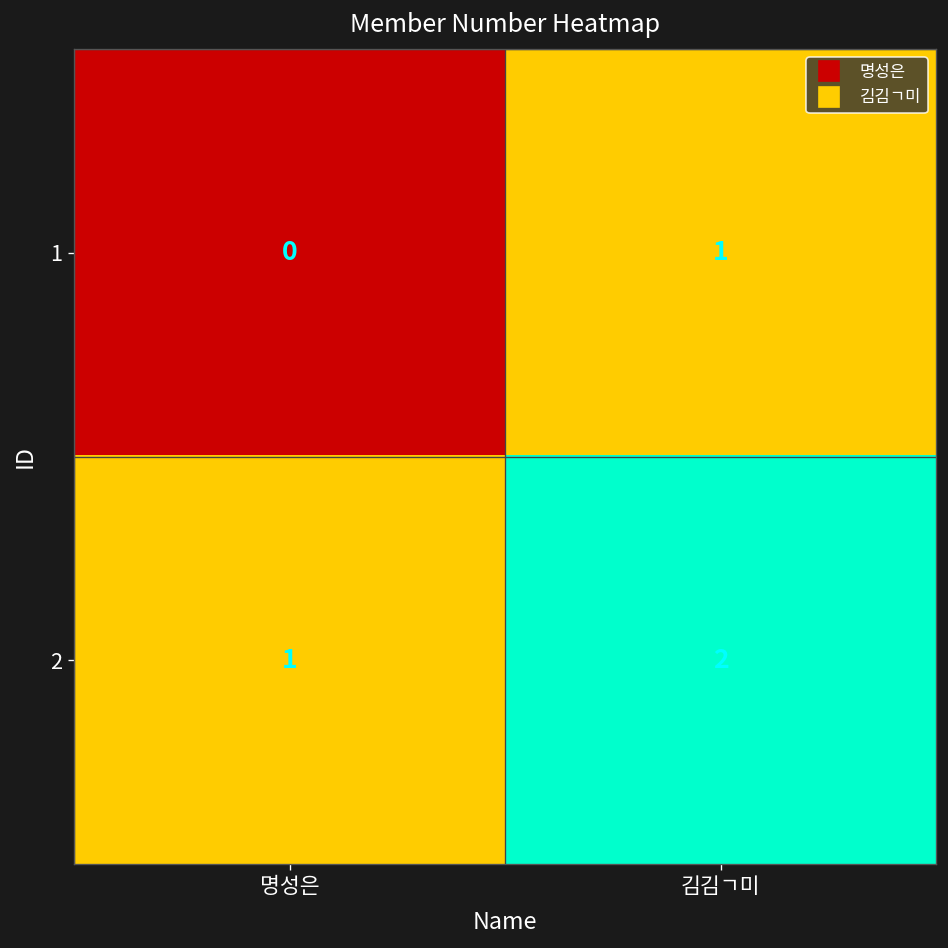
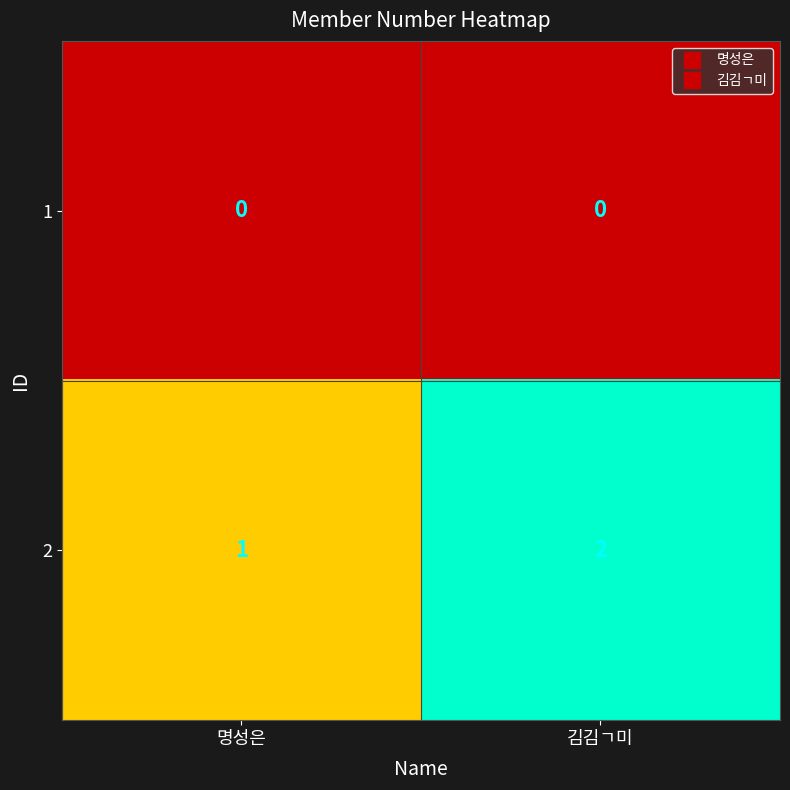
  {
    "1": {
      "명성은": 0,
-     "김김ㄱ미": 1
+     "김김ㄱ미": 0
    },
    "2": {
      "명성은": 1,
      "김김ㄱ미": 2
    }
  }
